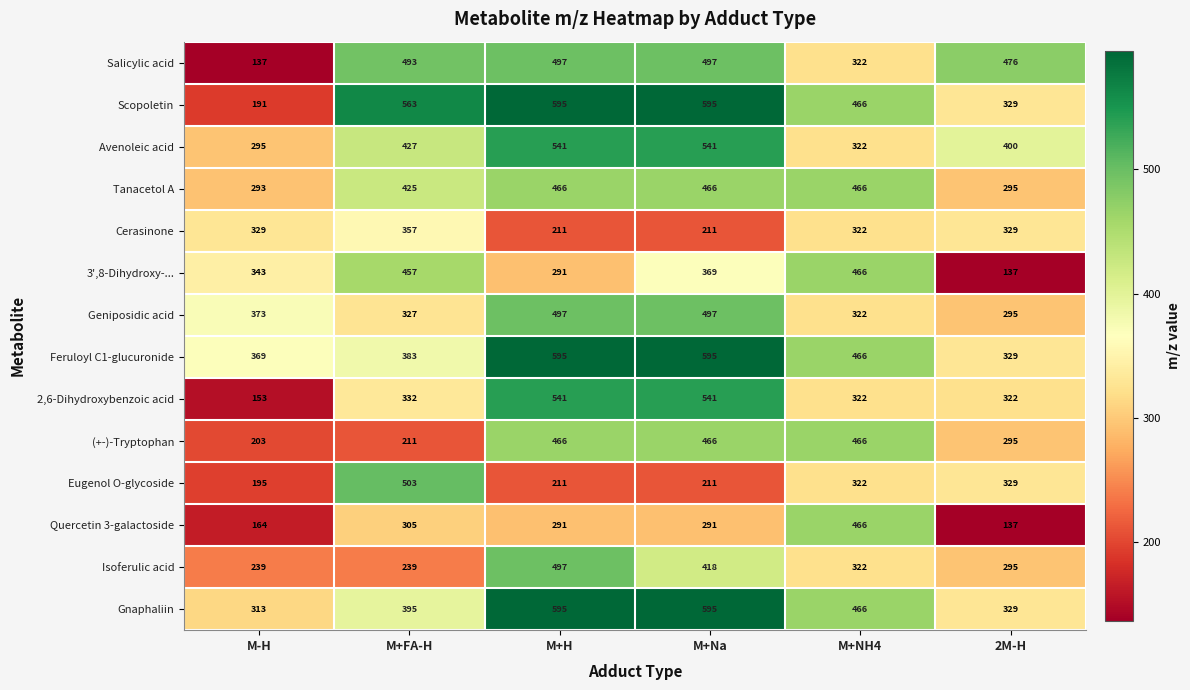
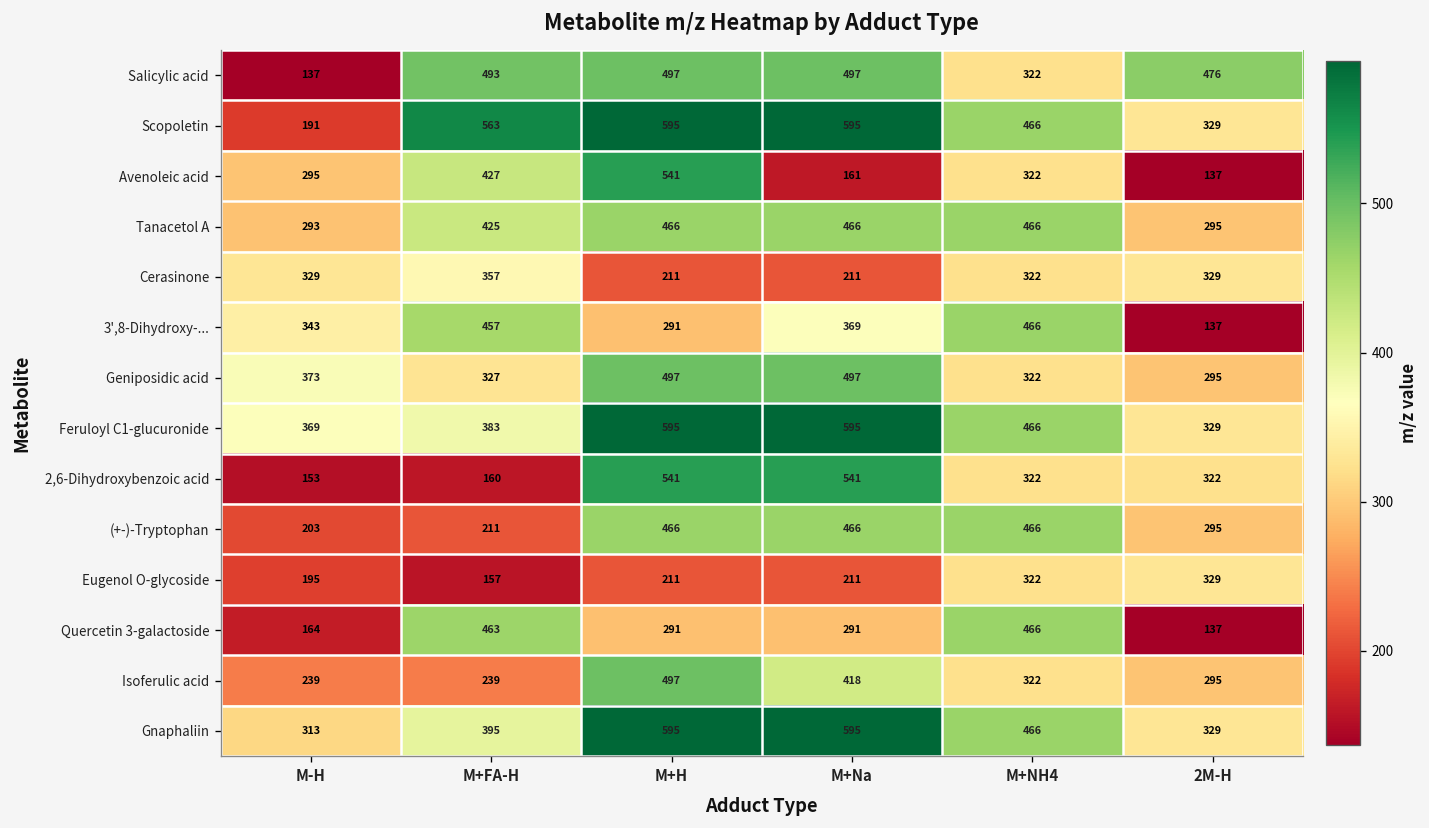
  {
    "Salicylic acid": {
      "M-H": 137,
      "M+FA-H": 493,
      "M+H": 497,
      "M+Na": 497,
      "M+NH4": 322,
      "2M-H": 476
    },
    "Scopoletin": {
      "M-H": 191,
      "M+FA-H": 563,
      "M+H": 595,
      "M+Na": 595,
      "M+NH4": 466,
      "2M-H": 329
    },
    "Avenoleic acid": {
      "M-H": 295,
      "M+FA-H": 427,
      "M+H": 541,
-     "M+Na": 541,
+     "M+Na": 161,
      "M+NH4": 322,
-     "2M-H": 400
+     "2M-H": 137
    },
    "Tanacetol A": {
      "M-H": 293,
      "M+FA-H": 425,
      "M+H": 466,
      "M+Na": 466,
      "M+NH4": 466,
      "2M-H": 295
    },
    "Cerasinone": {
      "M-H": 329,
      "M+FA-H": 357,
      "M+H": 211,
      "M+Na": 211,
      "M+NH4": 322,
      "2M-H": 329
    },
    "3',8-Dihydroxy-...": {
      "M-H": 343,
      "M+FA-H": 457,
      "M+H": 291,
      "M+Na": 369,
      "M+NH4": 466,
      "2M-H": 137
    },
    "Geniposidic acid": {
      "M-H": 373,
      "M+FA-H": 327,
      "M+H": 497,
      "M+Na": 497,
      "M+NH4": 322,
      "2M-H": 295
    },
    "Feruloyl C1-glucuronide": {
      "M-H": 369,
      "M+FA-H": 383,
      "M+H": 595,
      "M+Na": 595,
      "M+NH4": 466,
      "2M-H": 329
    },
    "2,6-Dihydroxybenzoic acid": {
      "M-H": 153,
-     "M+FA-H": 332,
+     "M+FA-H": 160,
      "M+H": 541,
      "M+Na": 541,
      "M+NH4": 322,
      "2M-H": 322
    },
    "(+-)-Tryptophan": {
      "M-H": 203,
      "M+FA-H": 211,
      "M+H": 466,
      "M+Na": 466,
      "M+NH4": 466,
      "2M-H": 295
    },
    "Eugenol O-glycoside": {
      "M-H": 195,
-     "M+FA-H": 503,
+     "M+FA-H": 157,
      "M+H": 211,
      "M+Na": 211,
      "M+NH4": 322,
      "2M-H": 329
    },
    "Quercetin 3-galactoside": {
      "M-H": 164,
-     "M+FA-H": 305,
+     "M+FA-H": 463,
      "M+H": 291,
      "M+Na": 291,
      "M+NH4": 466,
      "2M-H": 137
    },
    "Isoferulic acid": {
      "M-H": 239,
      "M+FA-H": 239,
      "M+H": 497,
      "M+Na": 418,
      "M+NH4": 322,
      "2M-H": 295
    },
    "Gnaphaliin": {
      "M-H": 313,
      "M+FA-H": 395,
      "M+H": 595,
      "M+Na": 595,
      "M+NH4": 466,
      "2M-H": 329
    }
  }
